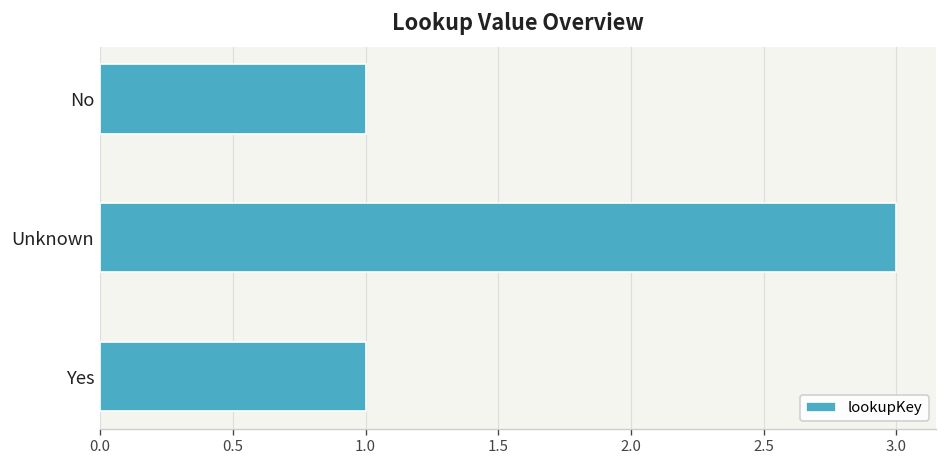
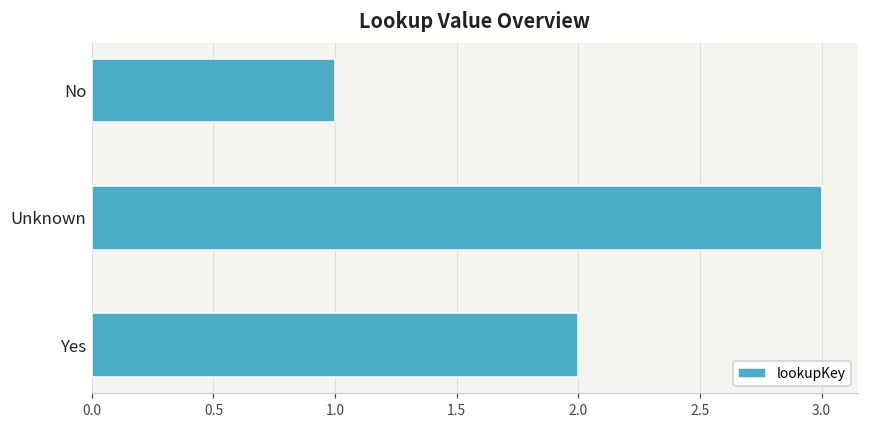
  {
    "No": 1,
    "Unknown": 3,
-   "Yes": 1
+   "Yes": 2
  }
